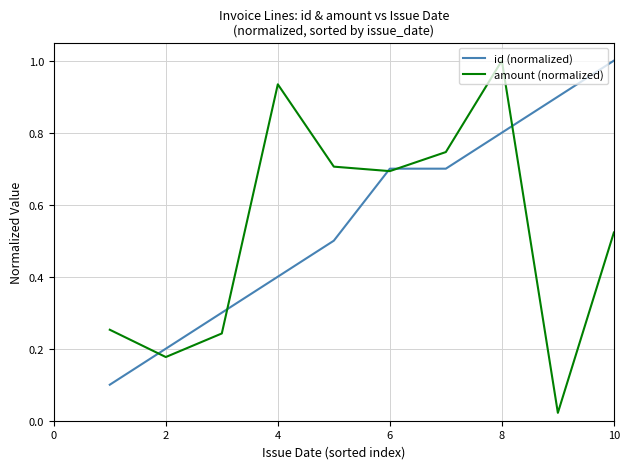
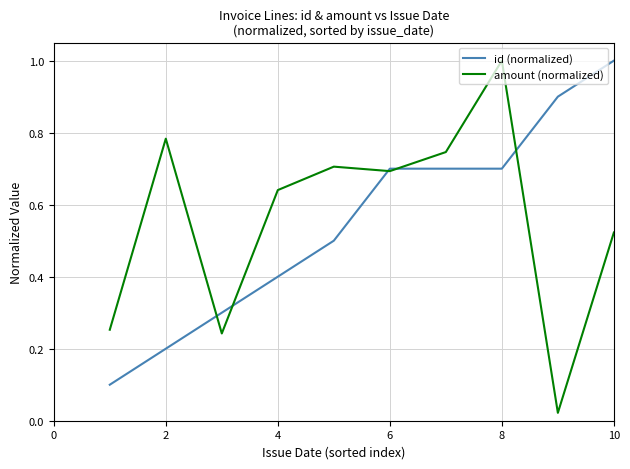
  {
    "id (normalized)": {
      "2": 0.20,
      "4": 0.40,
-     "8": 0.80,
+     "8": 0.70,
      "10": 1.00
    },
    "amount (normalized)": {
-     "2": 0.18,
-     "4": 0.93,
+     "2": 0.78,
+     "4": 0.64,
      "10": 0.52
    }
  }
